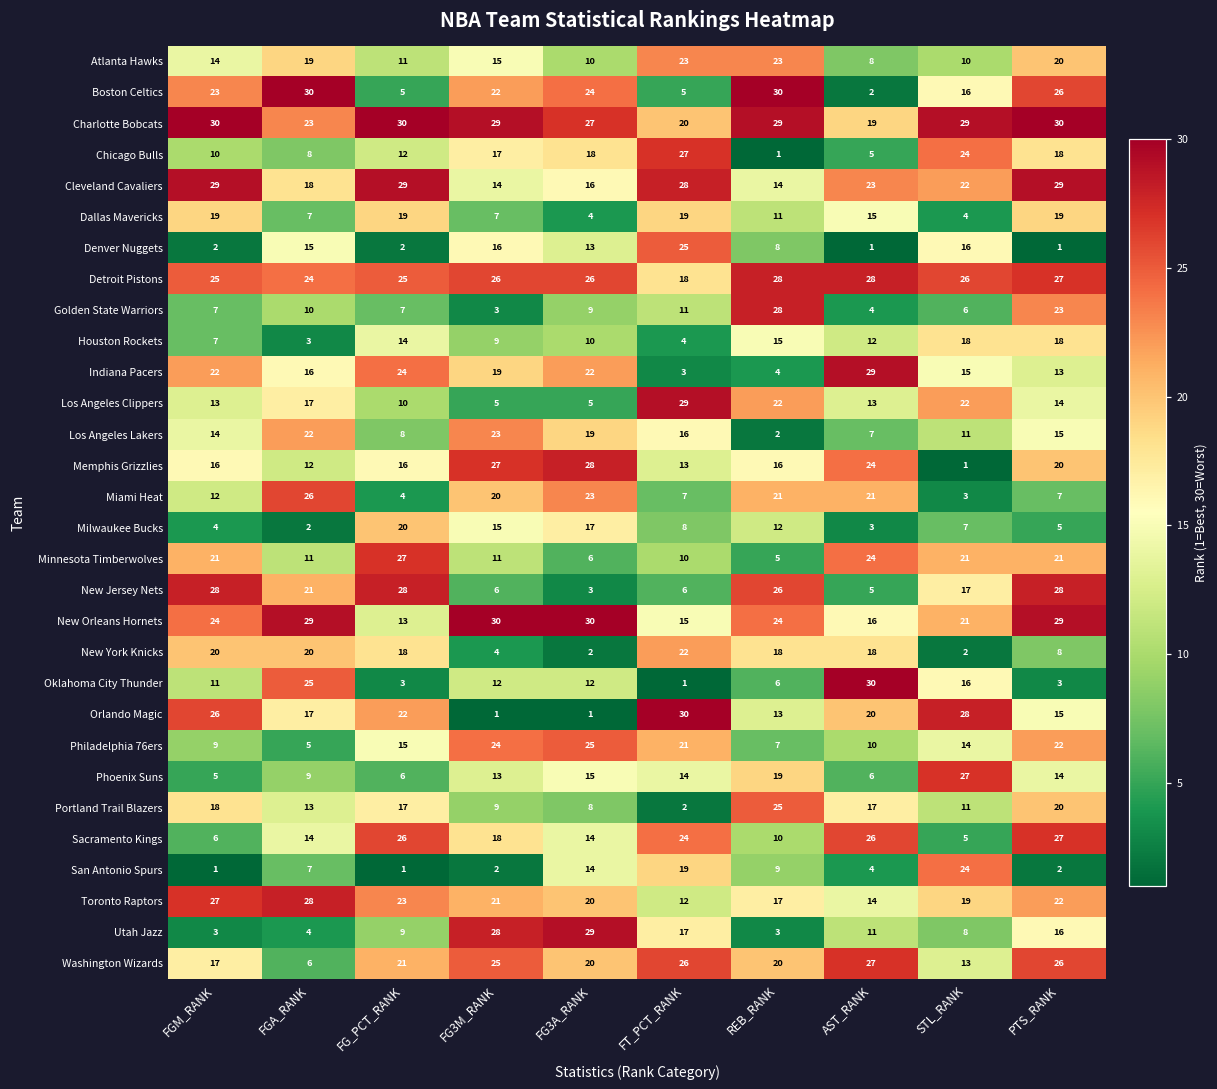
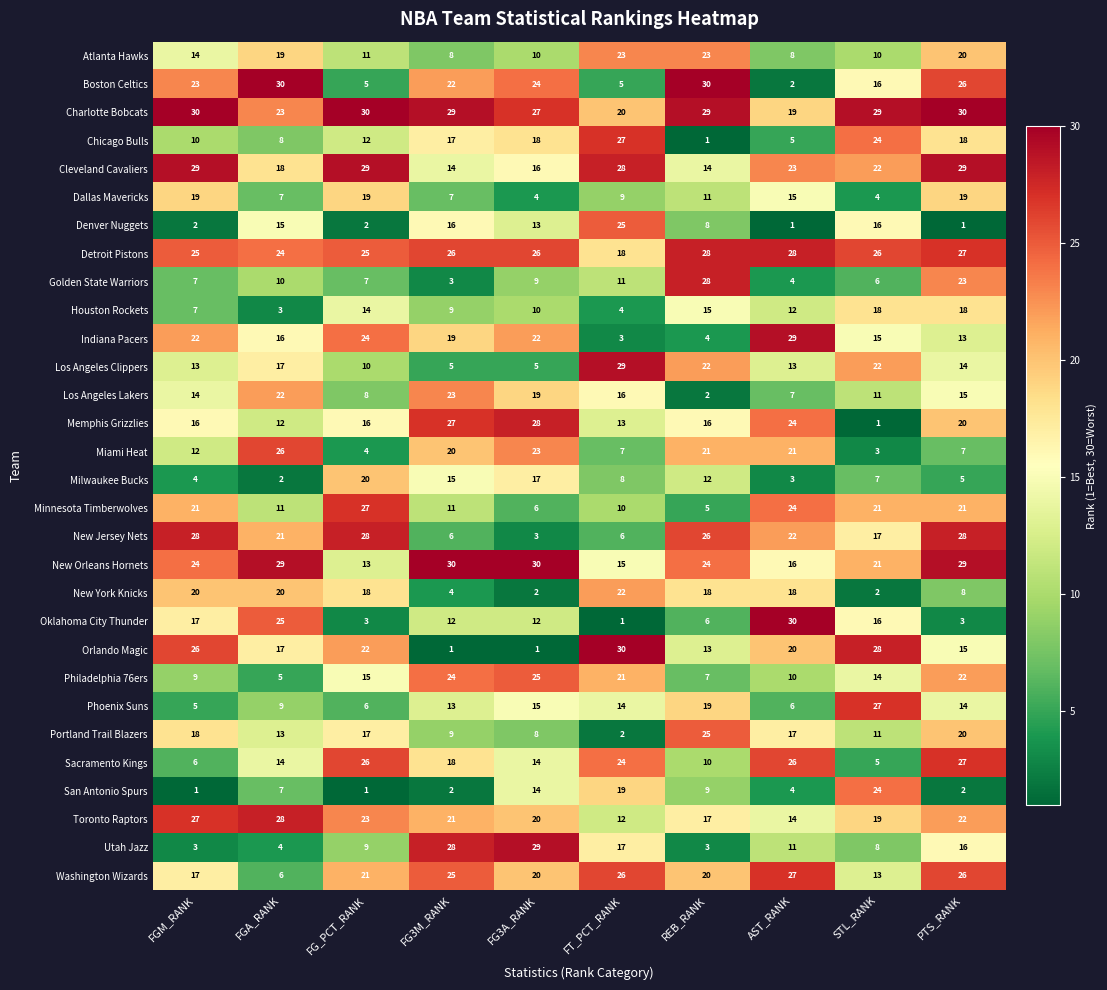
  {
    "Atlanta Hawks": {
      "FGM_RANK": 14,
      "FGA_RANK": 19,
      "FG_PCT_RANK": 11,
-     "FG3M_RANK": 15,
+     "FG3M_RANK": 8,
      "FG3A_RANK": 10,
      "FT_PCT_RANK": 23,
      "REB_RANK": 23,
      "AST_RANK": 8,
      "STL_RANK": 10,
      "PTS_RANK": 20
    },
    "Dallas Mavericks": {
      "FGM_RANK": 19,
      "FGA_RANK": 7,
      "FG_PCT_RANK": 19,
      "FG3M_RANK": 7,
      "FG3A_RANK": 4,
-     "FT_PCT_RANK": 19,
+     "FT_PCT_RANK": 9,
      "REB_RANK": 11,
      "AST_RANK": 15,
      "STL_RANK": 4,
      "PTS_RANK": 19
    },
    "New Jersey Nets": {
      "FGM_RANK": 28,
      "FGA_RANK": 21,
      "FG_PCT_RANK": 28,
      "FG3M_RANK": 6,
      "FG3A_RANK": 3,
      "FT_PCT_RANK": 6,
      "REB_RANK": 26,
-     "AST_RANK": 5,
+     "AST_RANK": 22,
      "STL_RANK": 17,
      "PTS_RANK": 28
    },
    "Oklahoma City Thunder": {
-     "FGM_RANK": 11,
+     "FGM_RANK": 17,
      "FGA_RANK": 25,
      "FG_PCT_RANK": 3,
      "FG3M_RANK": 12,
      "FG3A_RANK": 12,
      "FT_PCT_RANK": 1,
      "REB_RANK": 6,
      "AST_RANK": 30,
      "STL_RANK": 16,
      "PTS_RANK": 3
    }
  }
